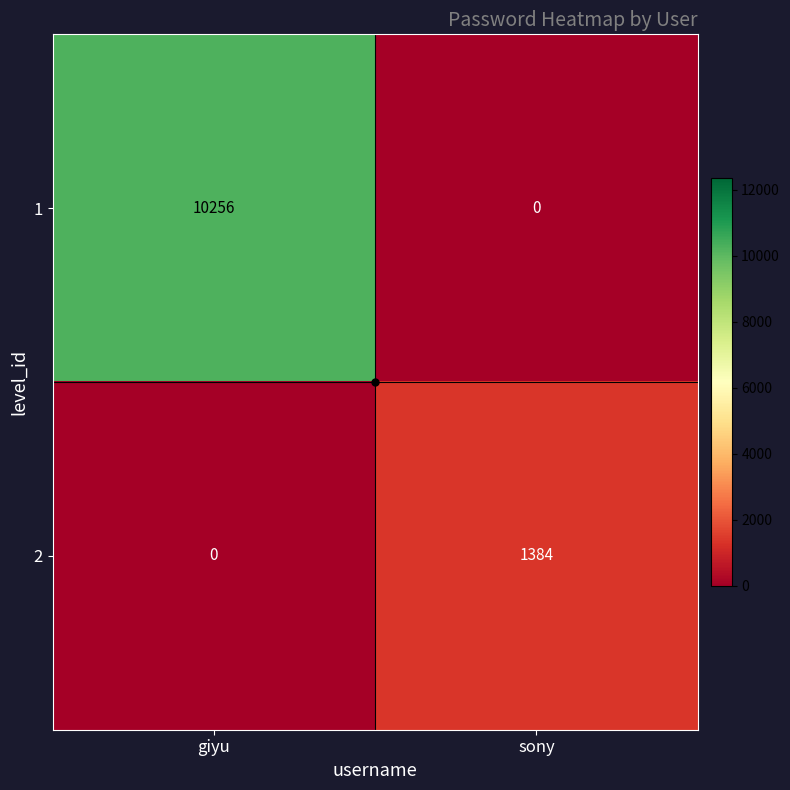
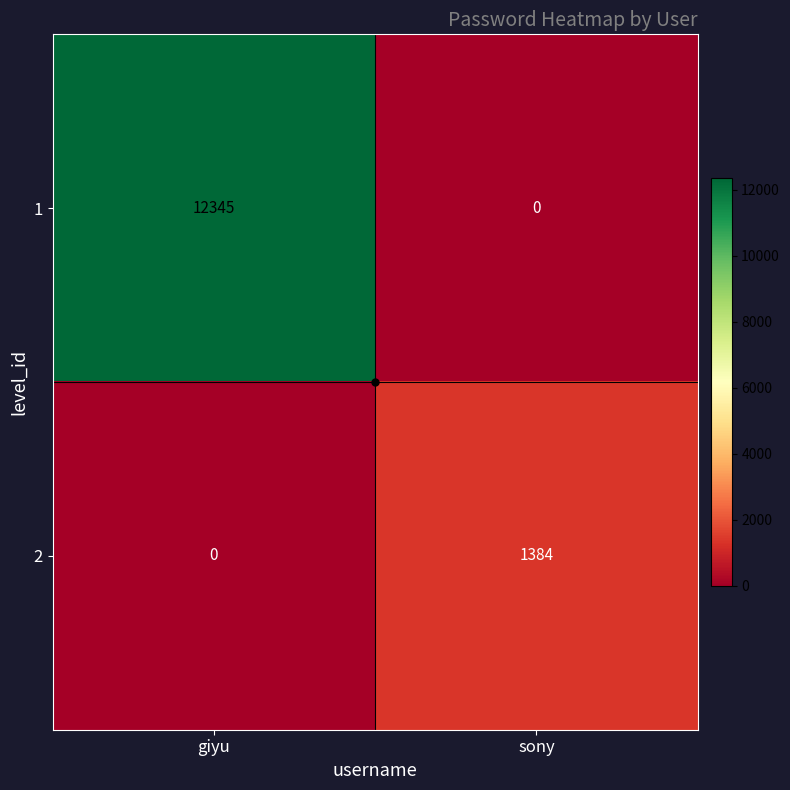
  {
    "1": {
-     "giyu": 10256,
+     "giyu": 12345,
      "sony": 0
    },
    "2": {
      "giyu": 0,
      "sony": 1384
    }
  }
